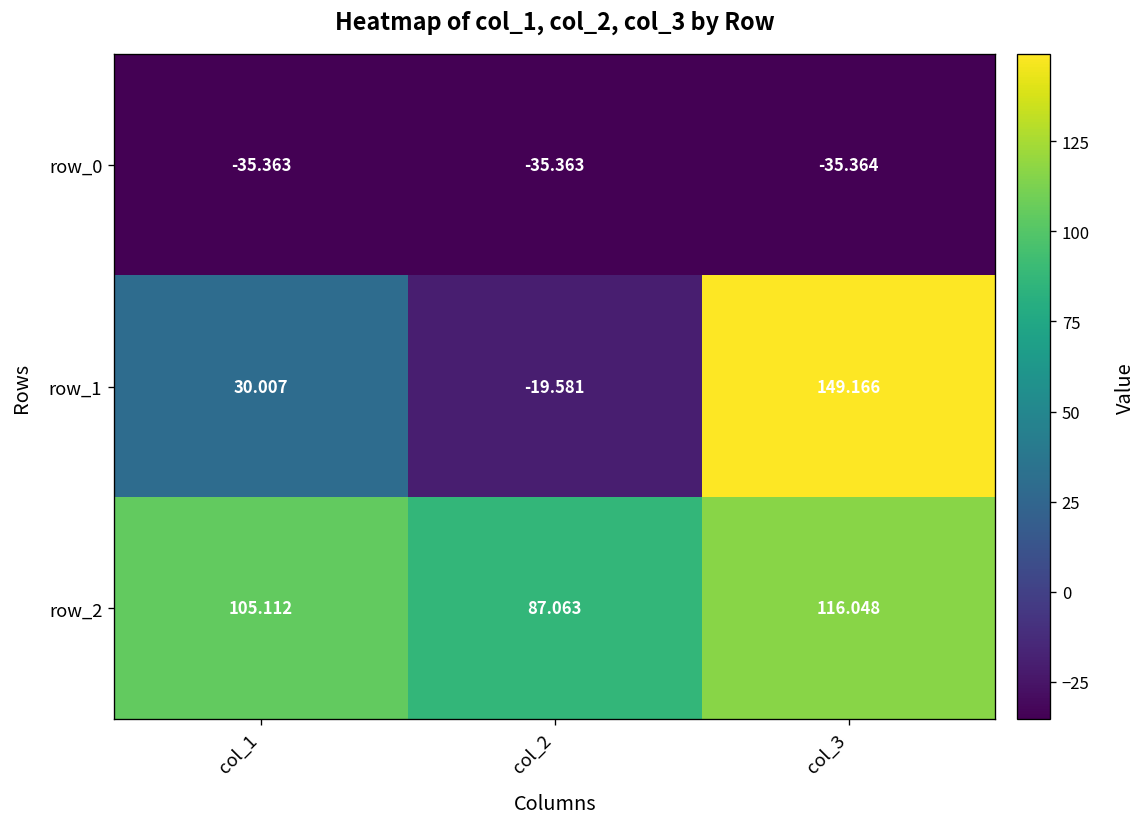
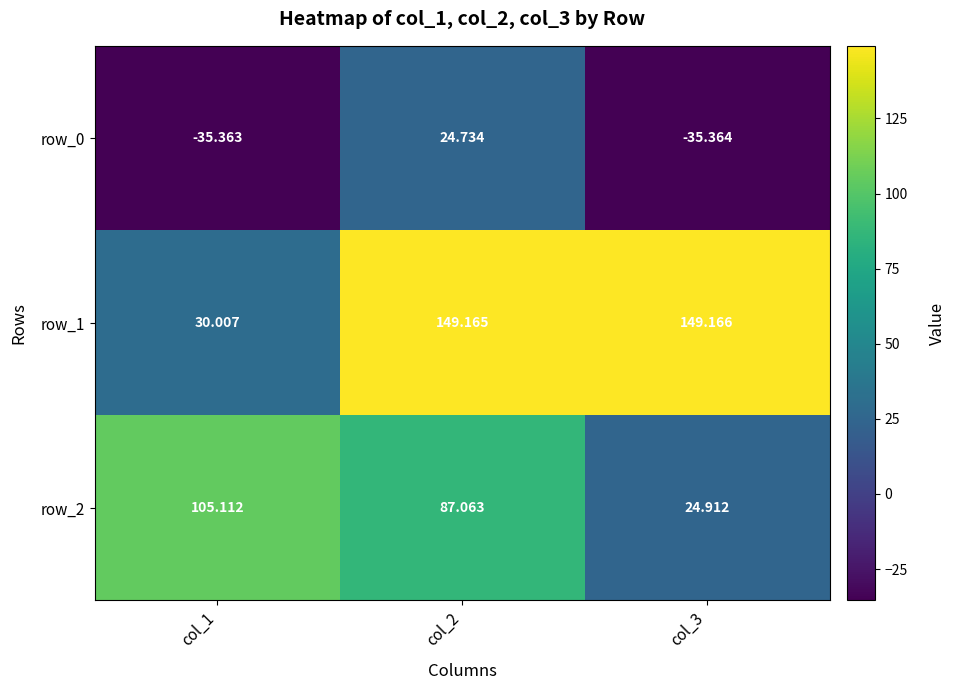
  {
    "row_0": {
      "col_1": -35.363,
-     "col_2": -35.363,
+     "col_2": 24.734,
      "col_3": -35.364
    },
    "row_1": {
      "col_1": 30.007,
-     "col_2": -19.581,
+     "col_2": 149.165,
      "col_3": 149.166
    },
    "row_2": {
      "col_1": 105.112,
      "col_2": 87.063,
-     "col_3": 116.048
+     "col_3": 24.912
    }
  }
